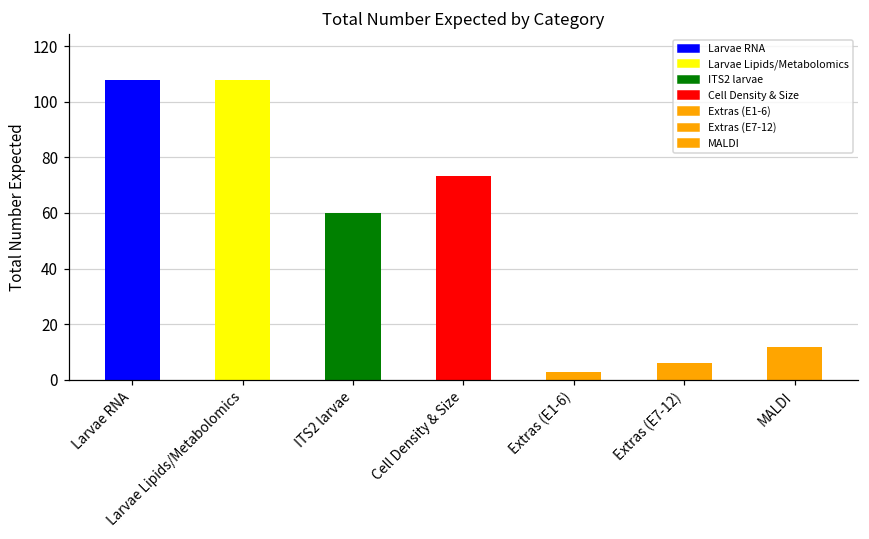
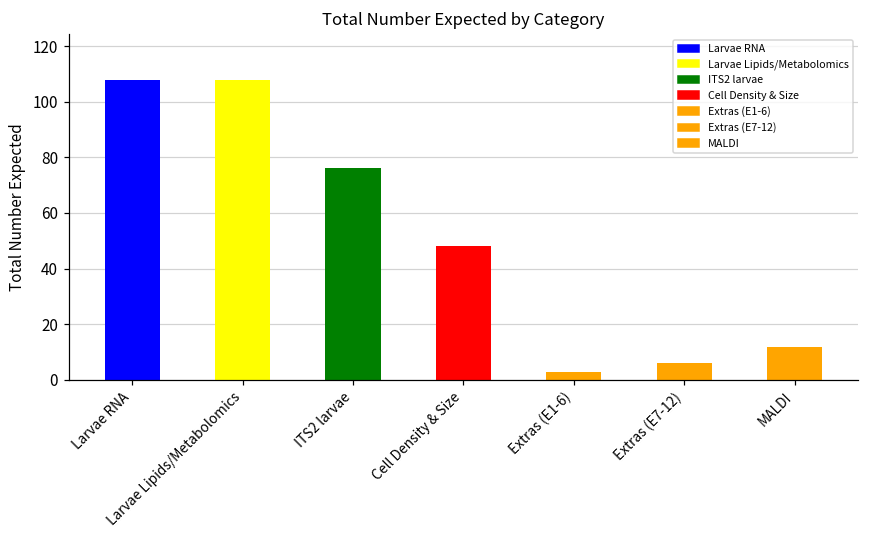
  {
    "Larvae RNA": 108,
    "Larvae Lipids/Metabolomics": 108,
-   "ITS2 larvae": 60,
-   "Cell Density & Size": 73,
+   "ITS2 larvae": 76,
+   "Cell Density & Size": 48,
    "Extras (E1-6)": 3,
    "Extras (E7-12)": 6,
    "MALDI": 12
  }
